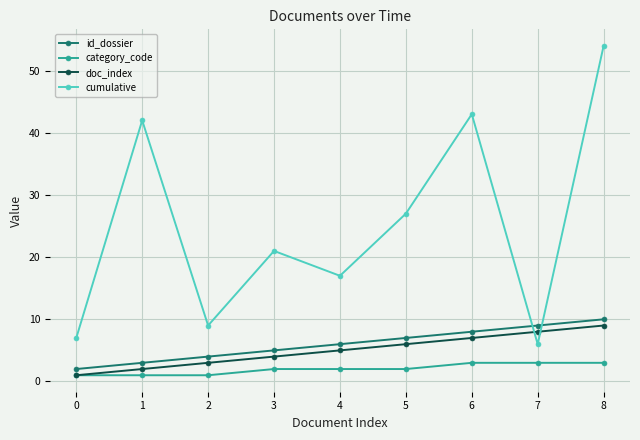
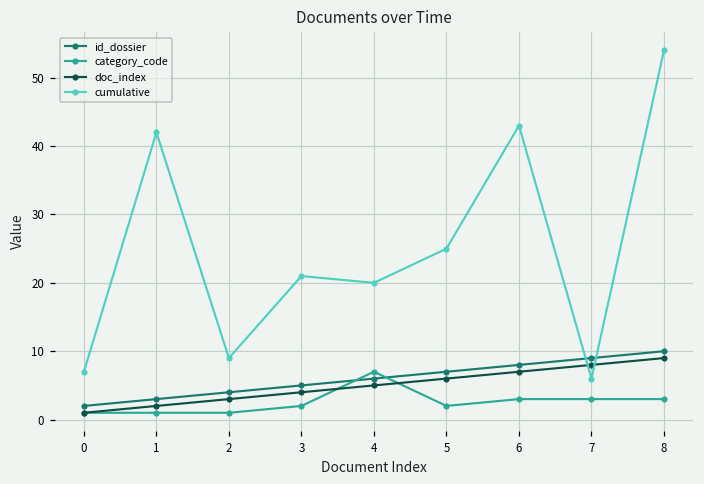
  {
    "category_code": {
      "1": 1,
      "2": 1,
      "3": 2,
-     "4": 2,
+     "4": 7,
      "5": 2,
      "6": 3,
      "7": 3,
      "8": 3
    },
    "cumulative": {
      "0": 7,
      "1": 42,
      "2": 9,
      "3": 21,
-     "4": 17,
-     "5": 27,
+     "4": 20,
+     "5": 25,
      "6": 43,
      "7": 6,
      "8": 54
    }
  }
